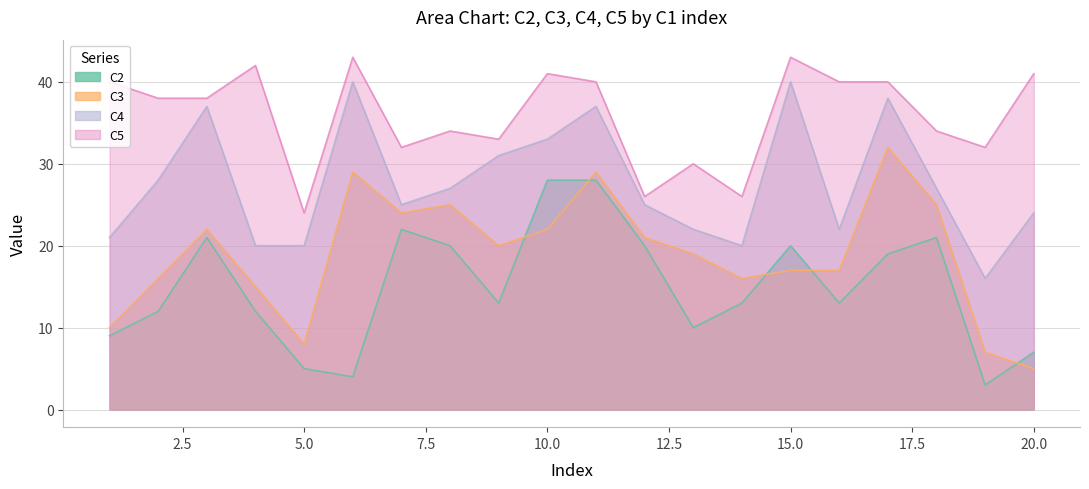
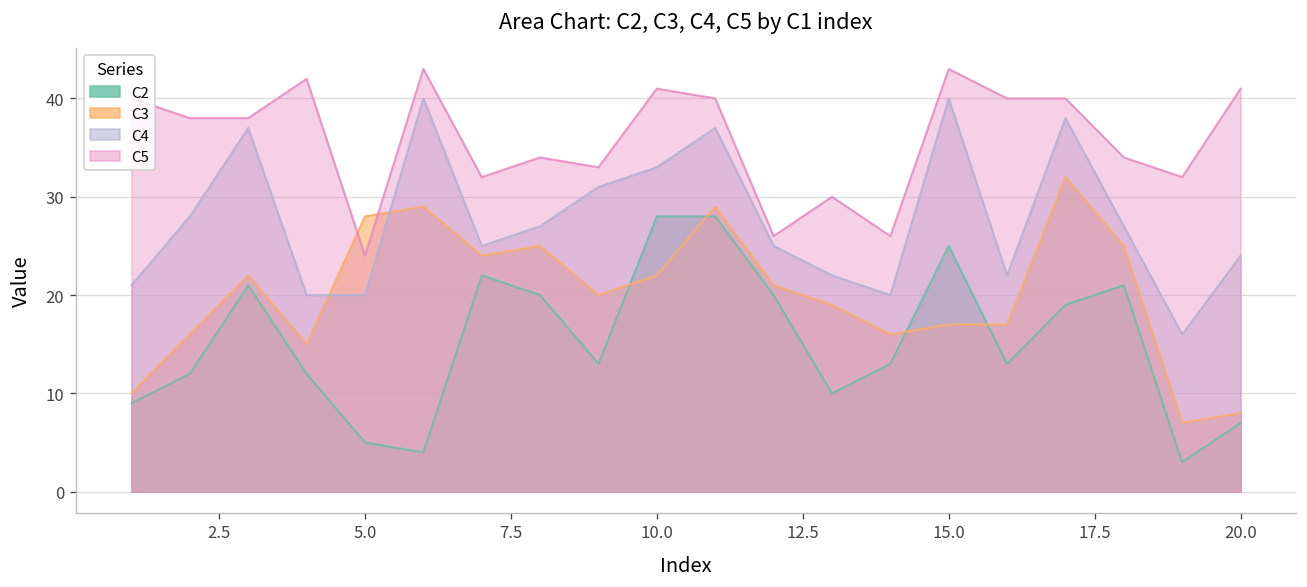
  {
    "C2": {
      "5.0": 5,
      "10.0": 28,
-     "15.0": 20,
+     "15.0": 25,
      "20.0": 7
    },
    "C3": {
-     "5.0": 8,
+     "5.0": 28,
      "10.0": 22,
      "15.0": 17,
-     "20.0": 5
+     "20.0": 8
    }
  }
